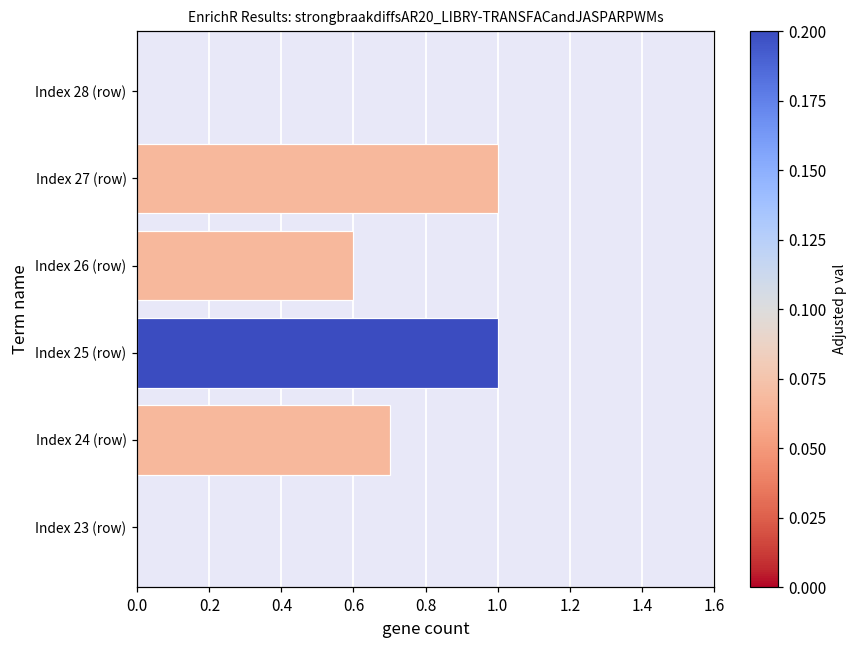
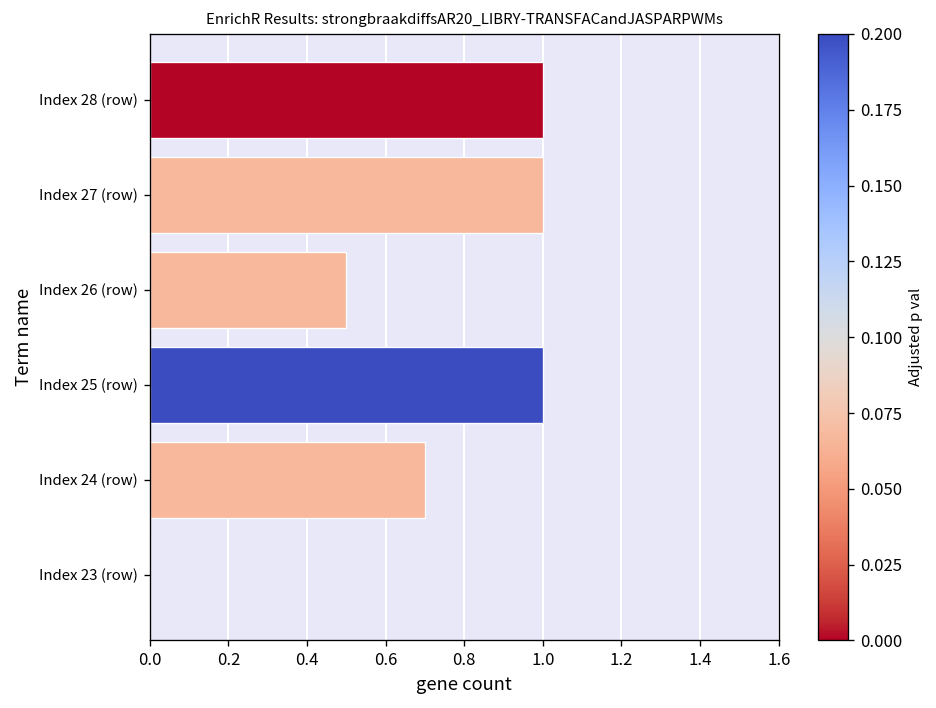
  {
-   "Index 28 (row)": 0,
+   "Index 28 (row)": 1,
    "Index 27 (row)": 1.0,
-   "Index 26 (row)": 0.6,
+   "Index 26 (row)": 0.5,
    "Index 25 (row)": 1.0,
    "Index 24 (row)": 0.7,
    "Index 23 (row)": 0.0
  }
